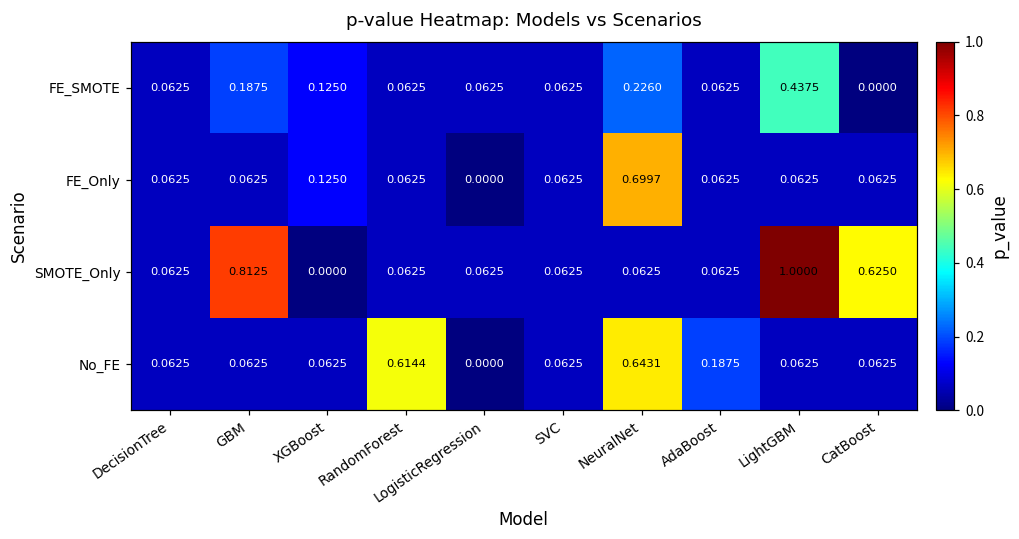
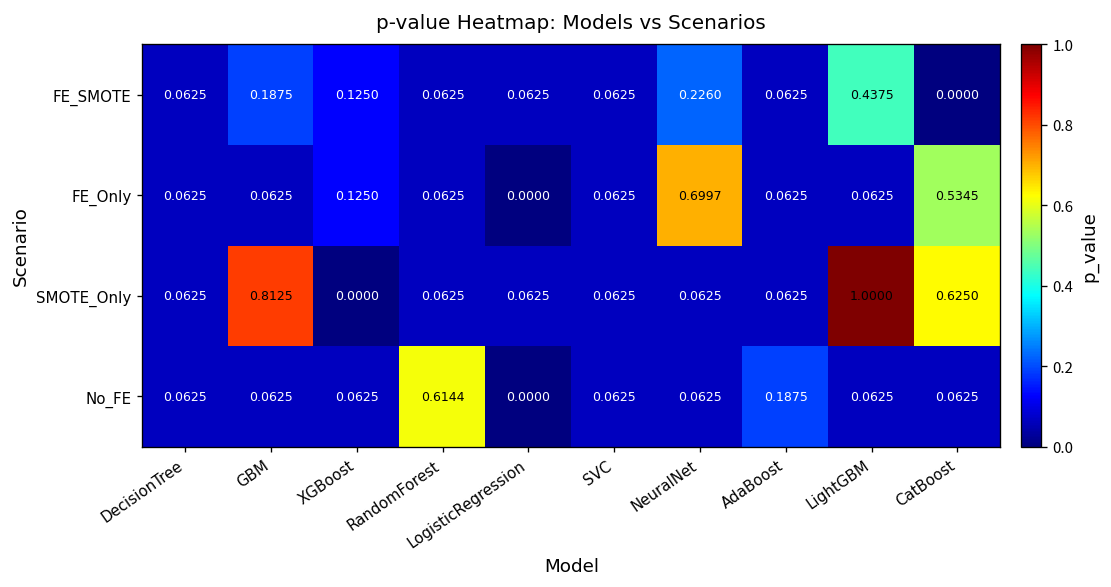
  {
    "FE_SMOTE": {
      "DecisionTree": 0.0625,
      "GBM": 0.1875,
      "XGBoost": 0.1250,
      "RandomForest": 0.0625,
      "LogisticRegression": 0.0625,
      "SVC": 0.0625,
      "NeuralNet": 0.2260,
      "AdaBoost": 0.0625,
      "LightGBM": 0.4375,
      "CatBoost": 0.0000
    },
    "FE_Only": {
      "DecisionTree": 0.0625,
      "GBM": 0.0625,
      "XGBoost": 0.1250,
      "RandomForest": 0.0625,
      "LogisticRegression": 0.0000,
      "SVC": 0.0625,
      "NeuralNet": 0.6997,
      "AdaBoost": 0.0625,
      "LightGBM": 0.0625,
-     "CatBoost": 0.0625
+     "CatBoost": 0.5345
    },
    "SMOTE_Only": {
      "DecisionTree": 0.0625,
      "GBM": 0.8125,
      "XGBoost": 0.0000,
      "RandomForest": 0.0625,
      "LogisticRegression": 0.0625,
      "SVC": 0.0625,
      "NeuralNet": 0.0625,
      "AdaBoost": 0.0625,
      "LightGBM": 1.0000,
      "CatBoost": 0.6250
    },
    "No_FE": {
      "DecisionTree": 0.0625,
      "GBM": 0.0625,
      "XGBoost": 0.0625,
      "RandomForest": 0.6144,
      "LogisticRegression": 0.0000,
      "SVC": 0.0625,
-     "NeuralNet": 0.6431,
+     "NeuralNet": 0.0625,
      "AdaBoost": 0.1875,
      "LightGBM": 0.0625,
      "CatBoost": 0.0625
    }
  }
